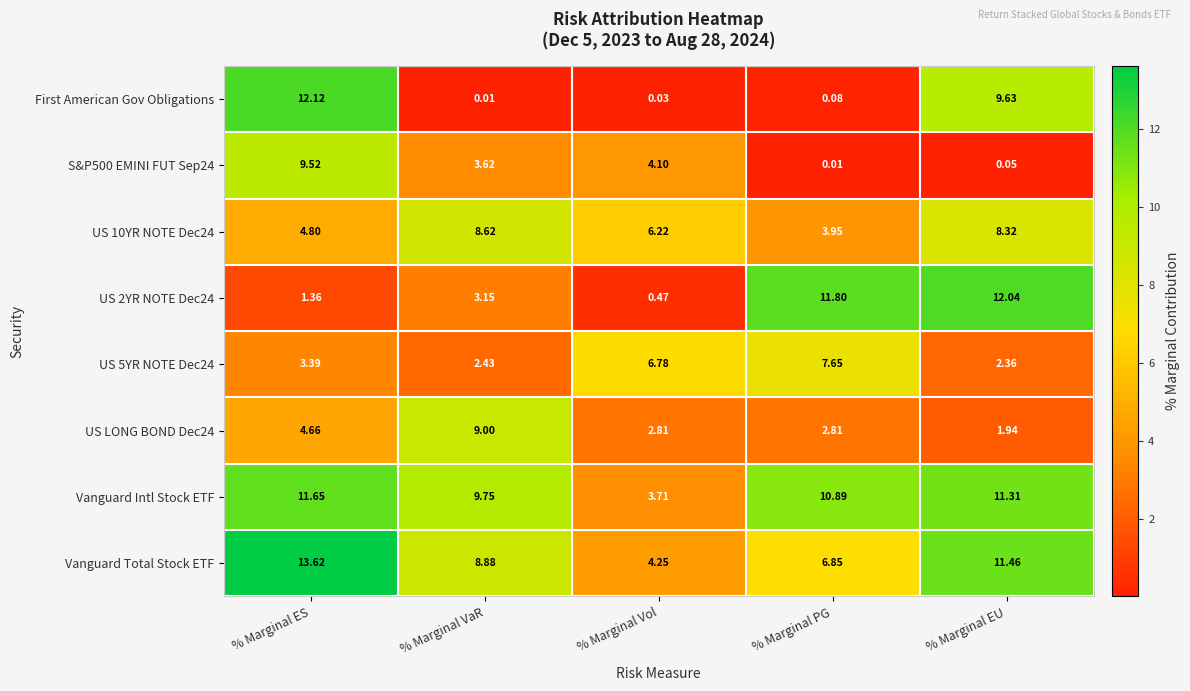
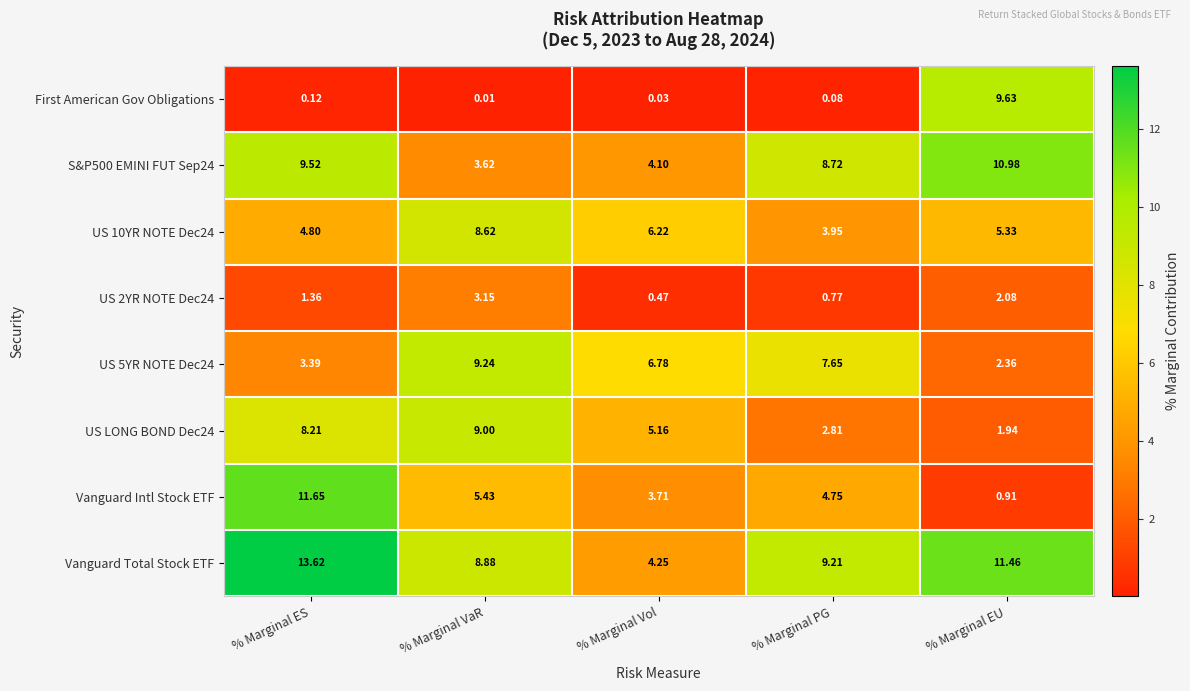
  {
    "First American Gov Obligations": {
-     "% Marginal ES": 12.12,
+     "% Marginal ES": 0.12,
      "% Marginal VaR": 0.01,
      "% Marginal Vol": 0.03,
      "% Marginal PG": 0.08,
      "% Marginal EU": 9.63
    },
    "S&P500 EMINI FUT Sep24": {
      "% Marginal ES": 9.52,
      "% Marginal VaR": 3.62,
      "% Marginal Vol": 4.10,
-     "% Marginal PG": 0.01,
-     "% Marginal EU": 0.05
+     "% Marginal PG": 8.72,
+     "% Marginal EU": 10.98
    },
    "US 10YR NOTE Dec24": {
      "% Marginal ES": 4.80,
      "% Marginal VaR": 8.62,
      "% Marginal Vol": 6.22,
      "% Marginal PG": 3.95,
-     "% Marginal EU": 8.32
+     "% Marginal EU": 5.33
    },
    "US 2YR NOTE Dec24": {
      "% Marginal ES": 1.36,
      "% Marginal VaR": 3.15,
      "% Marginal Vol": 0.47,
-     "% Marginal PG": 11.80,
-     "% Marginal EU": 12.04
+     "% Marginal PG": 0.77,
+     "% Marginal EU": 2.08
    },
    "US 5YR NOTE Dec24": {
      "% Marginal ES": 3.39,
-     "% Marginal VaR": 2.43,
+     "% Marginal VaR": 9.24,
      "% Marginal Vol": 6.78,
      "% Marginal PG": 7.65,
      "% Marginal EU": 2.36
    },
    "US LONG BOND Dec24": {
-     "% Marginal ES": 4.66,
+     "% Marginal ES": 8.21,
      "% Marginal VaR": 9.00,
-     "% Marginal Vol": 2.81,
+     "% Marginal Vol": 5.16,
      "% Marginal PG": 2.81,
      "% Marginal EU": 1.94
    },
    "Vanguard Intl Stock ETF": {
      "% Marginal ES": 11.65,
-     "% Marginal VaR": 9.75,
+     "% Marginal VaR": 5.43,
      "% Marginal Vol": 3.71,
-     "% Marginal PG": 10.89,
-     "% Marginal EU": 11.31
+     "% Marginal PG": 4.75,
+     "% Marginal EU": 0.91
    },
    "Vanguard Total Stock ETF": {
      "% Marginal ES": 13.62,
      "% Marginal VaR": 8.88,
      "% Marginal Vol": 4.25,
-     "% Marginal PG": 6.85,
+     "% Marginal PG": 9.21,
      "% Marginal EU": 11.46
    }
  }
